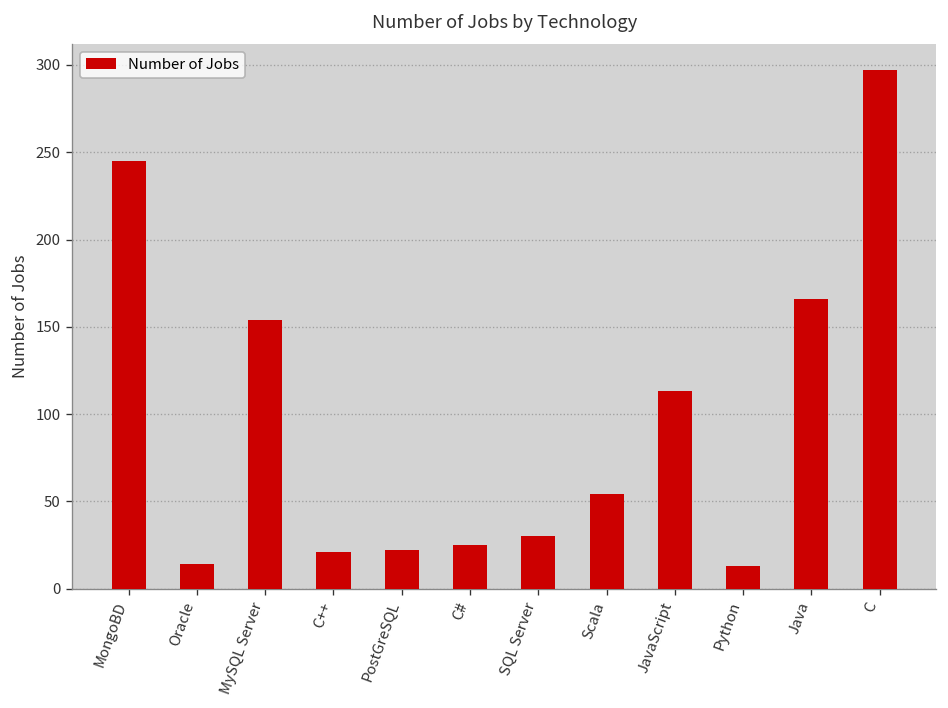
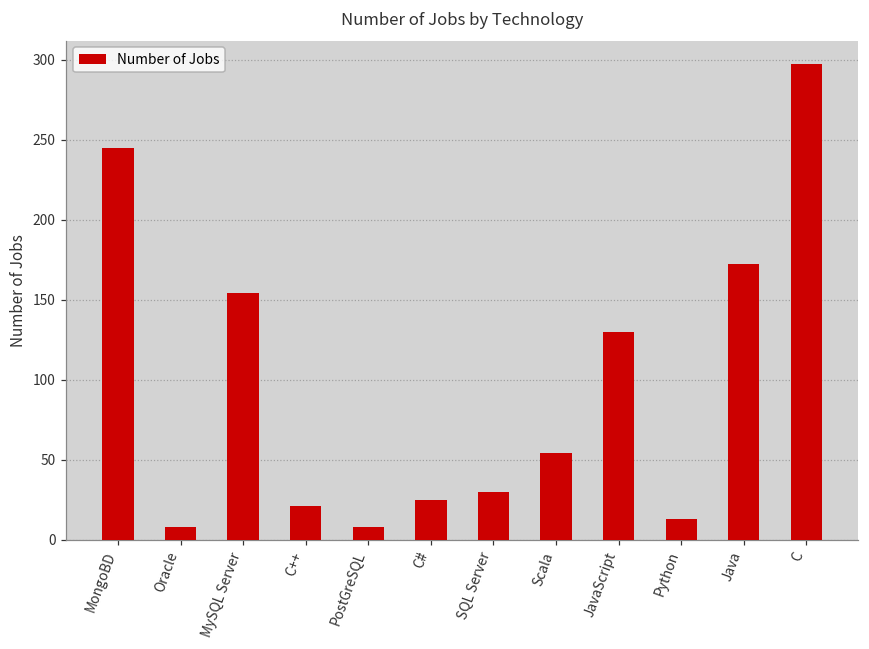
  {
    "MongoBD": 245,
-   "Oracle": 14,
+   "Oracle": 8,
    "MySQL Server": 154,
    "C++": 21,
-   "PostGreSQL": 22,
+   "PostGreSQL": 8,
    "C#": 25,
    "SQL Server": 30,
    "Scala": 54,
-   "JavaScript": 113,
+   "JavaScript": 130,
    "Python": 13,
-   "Java": 166,
+   "Java": 172,
    "C": 297
  }
